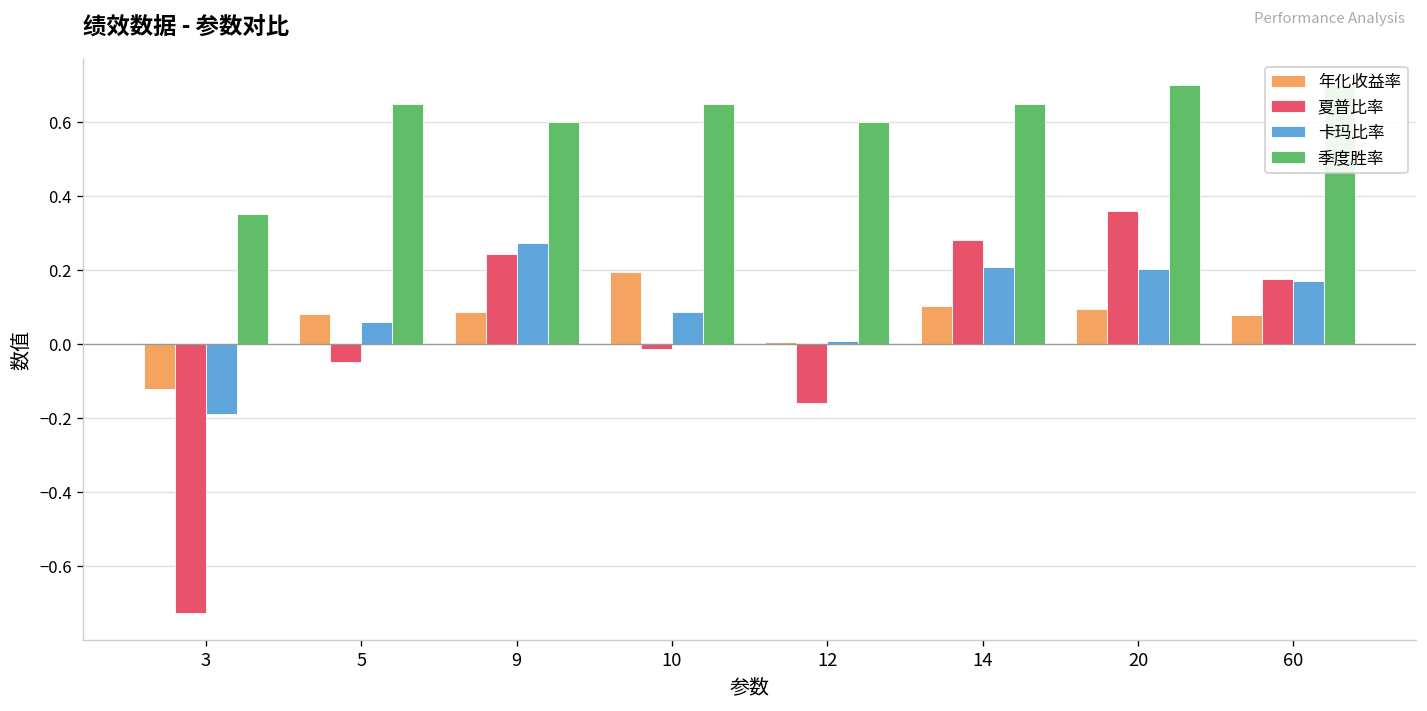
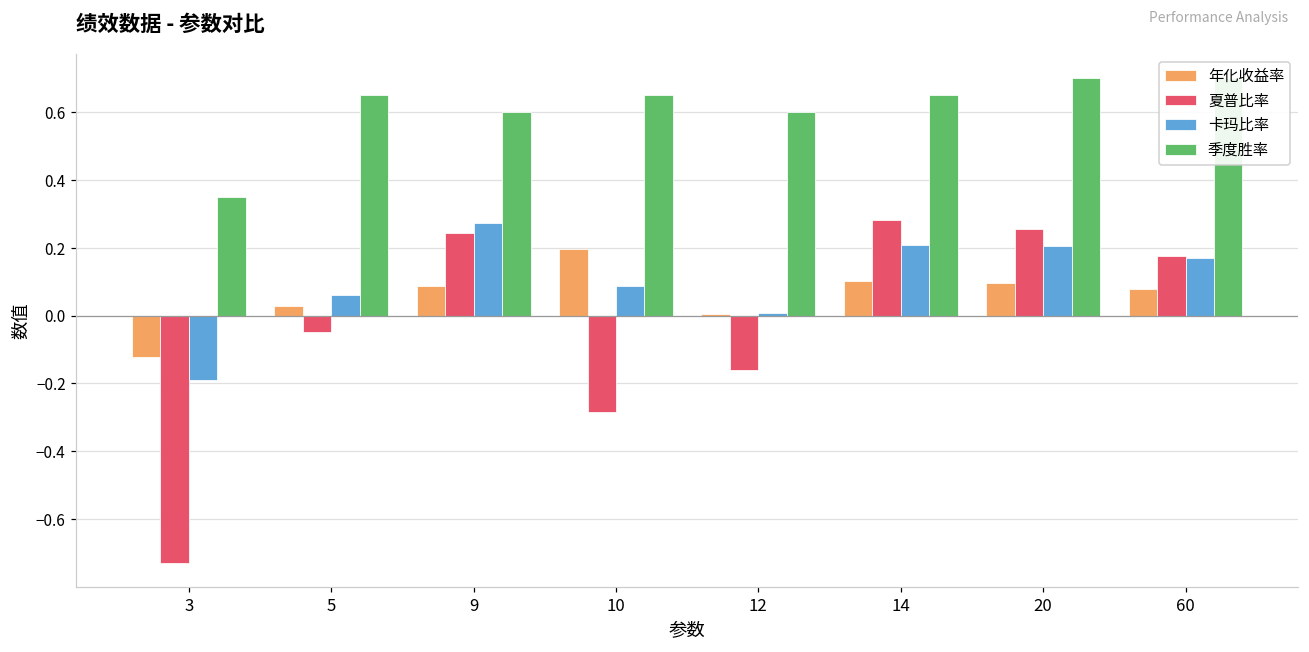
  {
    "年化收益率": {
      "3": -0.12,
-     "5": 0.08,
+     "5": 0.03,
      "9": 0.09,
      "10": 0.20,
      "14": 0.10,
      "20": 0.10,
      "60": 0.08
    },
    "夏普比率": {
      "3": -0.73,
      "5": -0.05,
      "9": 0.24,
-     "10": -0.01,
+     "10": -0.28,
      "12": -0.16,
      "14": 0.28,
-     "20": 0.36,
+     "20": 0.25,
      "60": 0.18
    },
    "卡玛比率": {
      "3": -0.19,
      "5": 0.06,
      "9": 0.27,
      "10": 0.09,
      "14": 0.21,
      "20": 0.20,
      "60": 0.17
    },
    "季度胜率": {
      "3": 0.35,
      "5": 0.65,
      "9": 0.60,
      "10": 0.65,
      "12": 0.60,
      "14": 0.65,
      "20": 0.70
    }
  }
